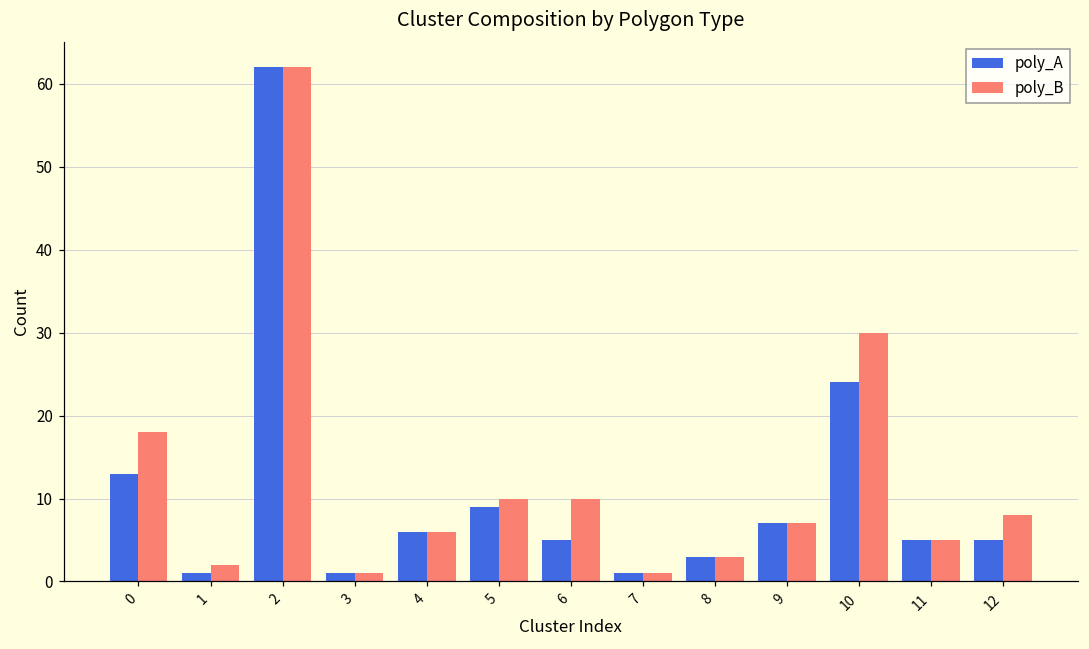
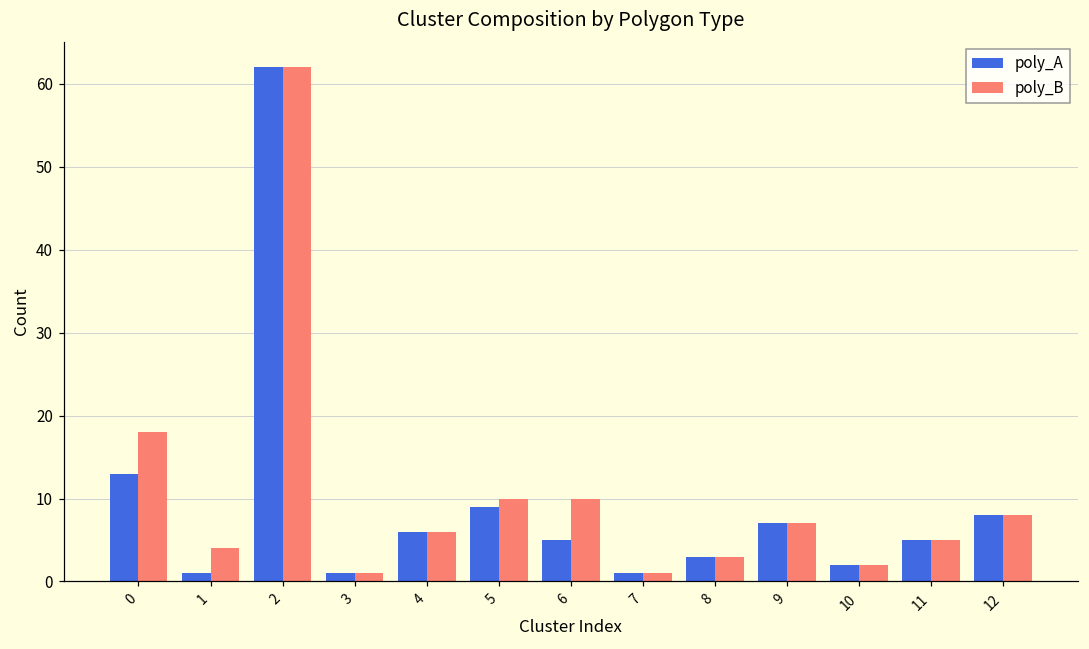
  {
    "poly_A": {
      "0": 13,
      "1": 1,
      "2": 62,
      "3": 1,
      "4": 6,
      "5": 9,
      "6": 5,
      "7": 1,
      "8": 3,
      "9": 7,
-     "10": 24,
+     "10": 2,
      "11": 5,
-     "12": 5
+     "12": 8
    },
    "poly_B": {
      "0": 18,
-     "1": 2,
+     "1": 4,
      "2": 62,
      "3": 1,
      "4": 6,
      "5": 10,
      "6": 10,
      "7": 1,
      "8": 3,
      "9": 7,
-     "10": 30,
+     "10": 2,
      "11": 5,
      "12": 8
    }
  }
